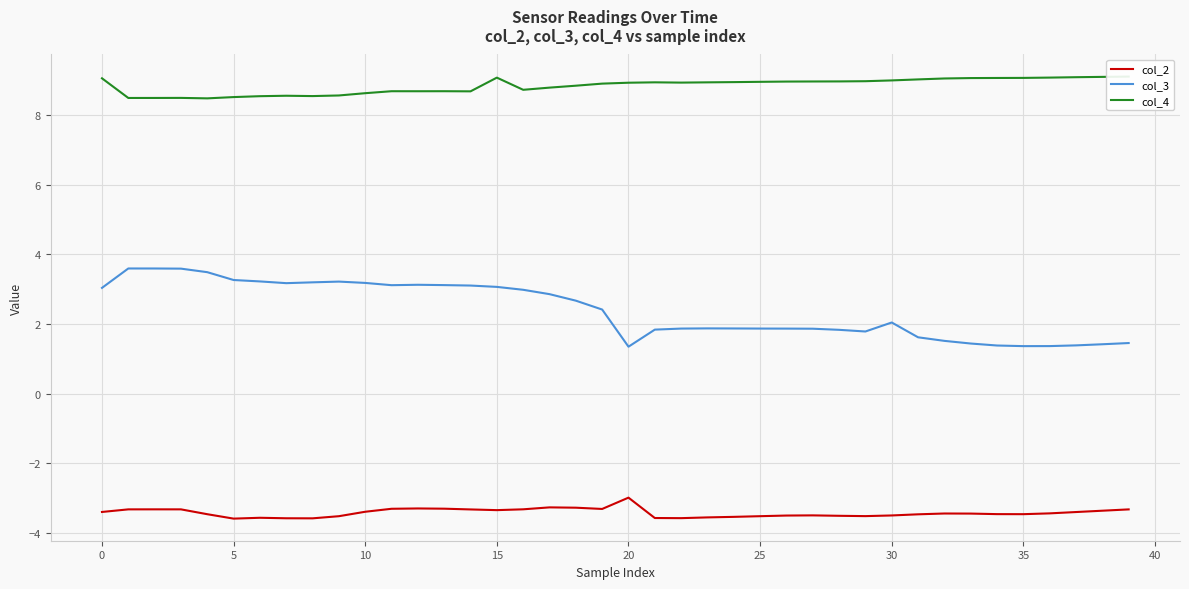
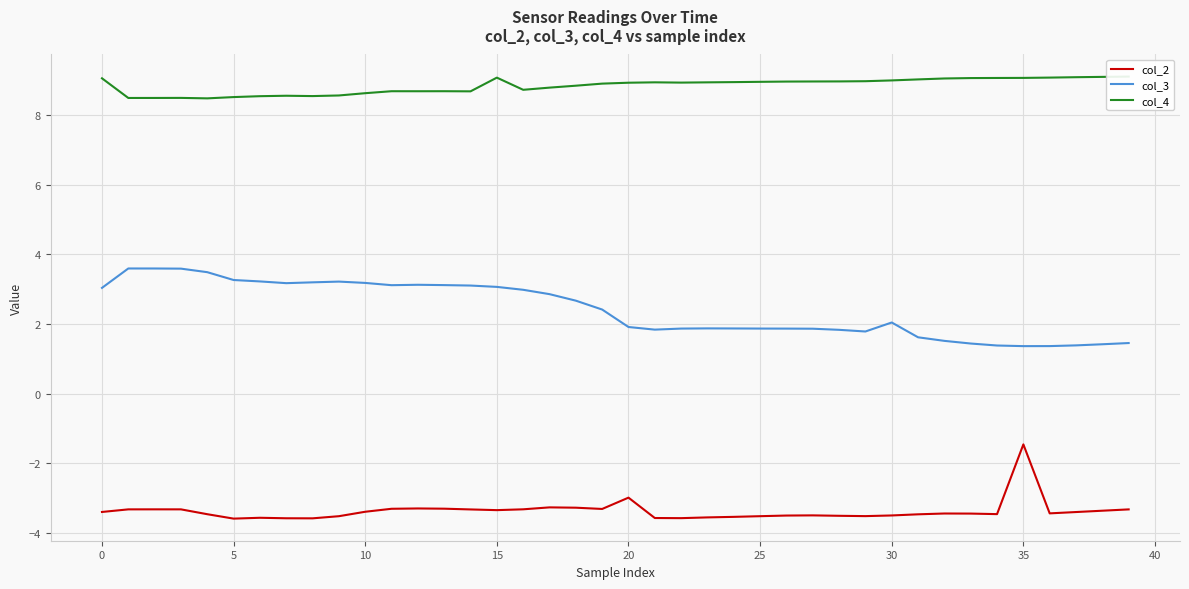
  {
    "col_2": {
      "0": -3.4,
      "5": -3.6,
      "10": -3.4,
      "15": -3.3,
      "20": -3.0,
      "25": -3.5,
      "30": -3.5,
-     "35": -3.5
+     "35": -1.5
    },
    "col_3": {
      "0": 3.0,
      "5": 3.3,
      "10": 3.2,
      "15": 3.1,
-     "20": 1.3,
+     "20": 1.9,
      "25": 1.9,
      "30": 2.0,
      "35": 1.4
    },
    "col_4": {
      "0": 9.1,
      "5": 8.5,
      "10": 8.6,
      "15": 9.1,
      "20": 8.9,
      "25": 9.0,
      "30": 9.0,
      "35": 9.1
    }
  }
